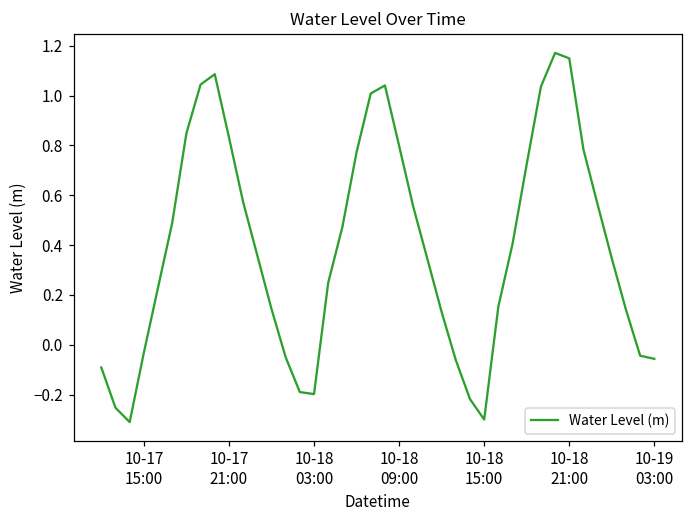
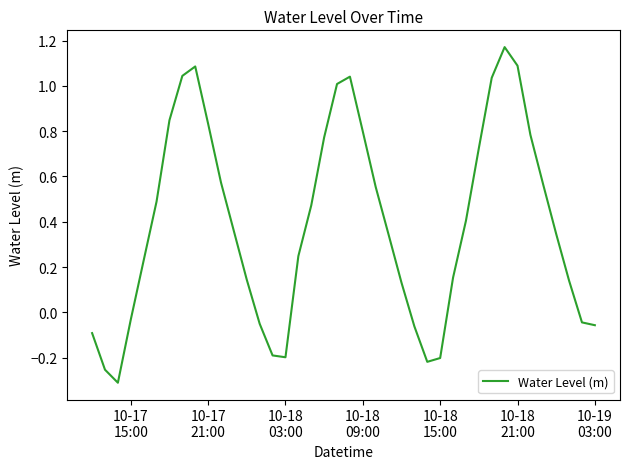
  {
    "10-17 15:00": -0.03,
    "10-17 21:00": 0.83,
    "10-18 03:00": -0.20,
    "10-18 09:00": 0.80,
-   "10-18 15:00": -0.30,
-   "10-18 21:00": 1.15,
+   "10-18 15:00": -0.20,
+   "10-18 21:00": 1.09,
    "10-19 03:00": -0.06
  }
